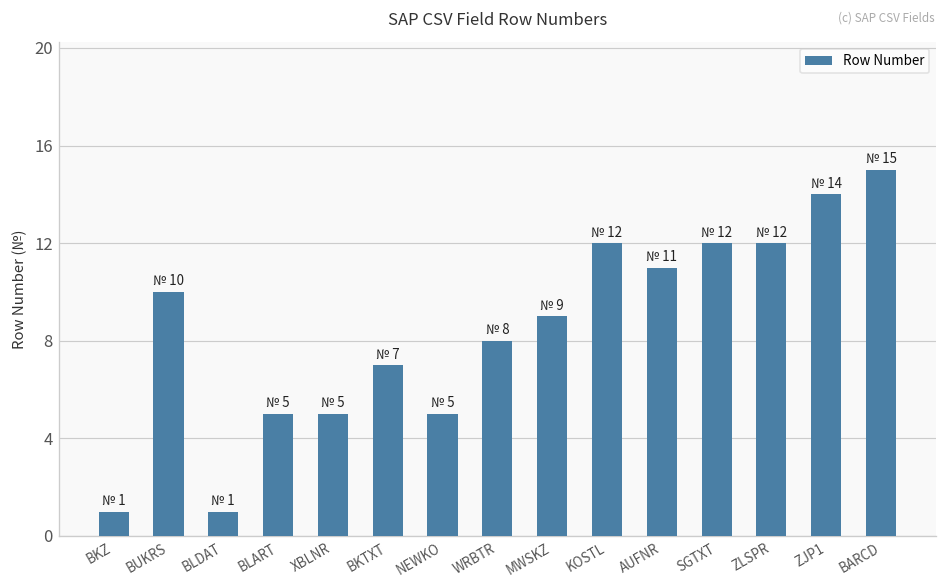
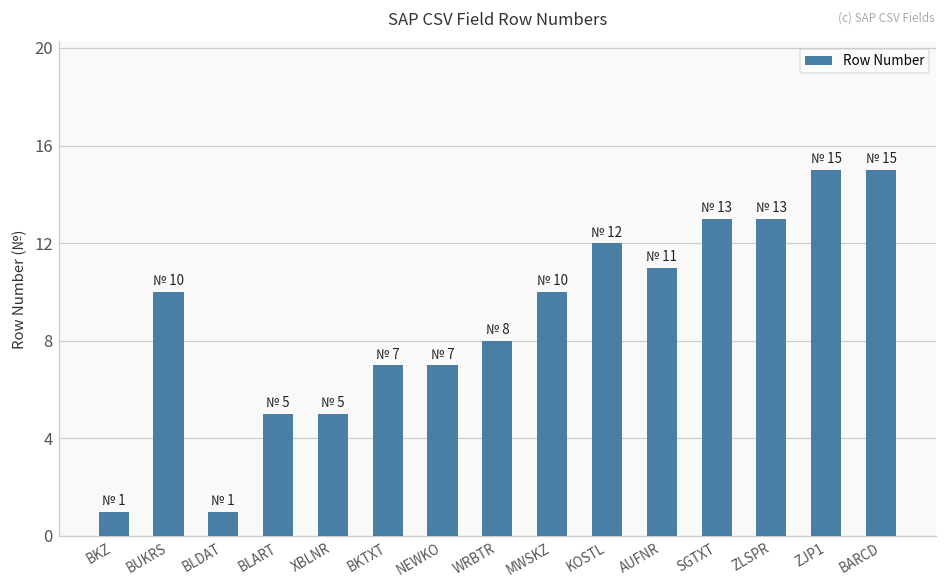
  {
    "BKZ": 1,
    "BUKRS": 10,
    "BLDAT": 1,
    "BLART": 5,
    "XBLNR": 5,
    "BKTXT": 7,
-   "NEWKO": 5,
+   "NEWKO": 7,
    "WRBTR": 8,
-   "MWSKZ": 9,
+   "MWSKZ": 10,
    "KOSTL": 12,
    "AUFNR": 11,
-   "SGTXT": 12,
-   "ZLSPR": 12,
-   "ZJP1": 14,
+   "SGTXT": 13,
+   "ZLSPR": 13,
+   "ZJP1": 15,
    "BARCD": 15
  }
